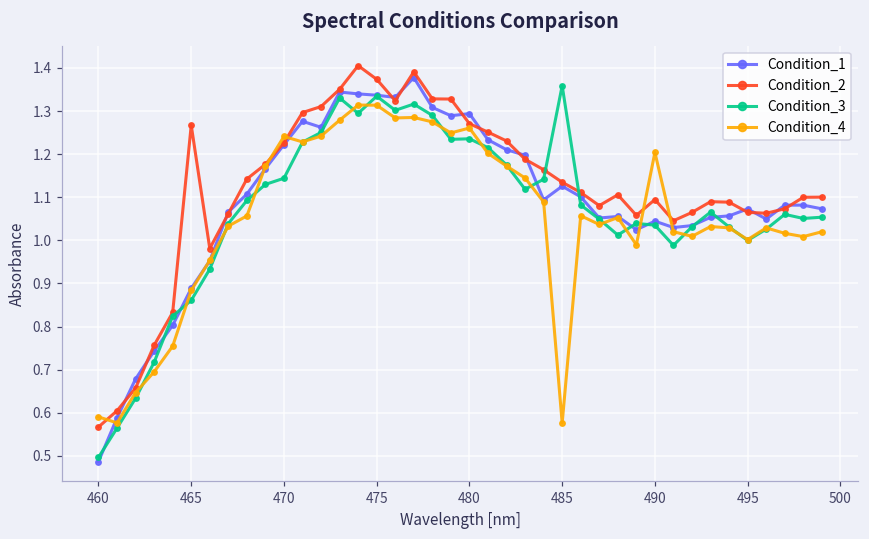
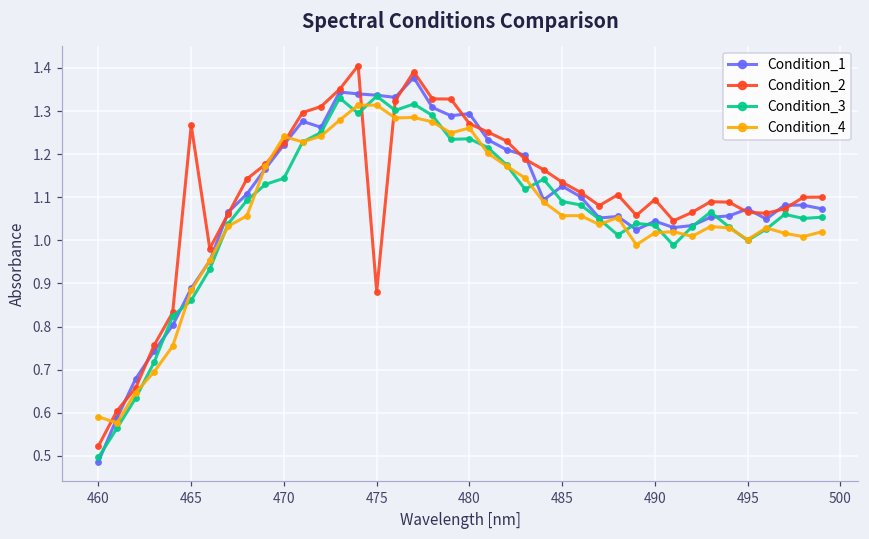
  {
    "Condition_1": {
      "460": 0.49,
      "480": 1.29,
      "485": 1.13,
      "490": 1.04,
      "495": 1.07
    },
    "Condition_2": {
-     "460": 0.57,
+     "460": 0.52,
      "465": 1.27,
-     "475": 1.37,
+     "475": 0.88,
      "480": 1.27,
      "485": 1.13,
      "490": 1.09,
      "495": 1.07
    },
    "Condition_3": {
      "460": 0.50,
      "465": 0.86,
      "470": 1.14,
      "480": 1.24,
-     "485": 1.36,
+     "485": 1.09,
      "490": 1.04
    },
    "Condition_4": {
      "460": 0.59,
      "470": 1.24,
      "475": 1.31,
      "480": 1.26,
-     "485": 0.58,
-     "490": 1.20
+     "485": 1.06,
+     "490": 1.02
    }
  }
